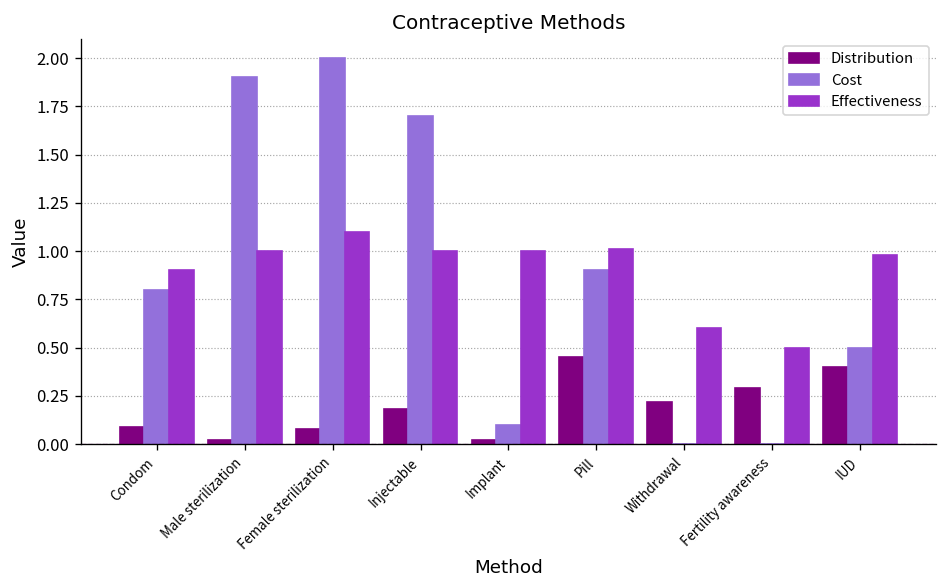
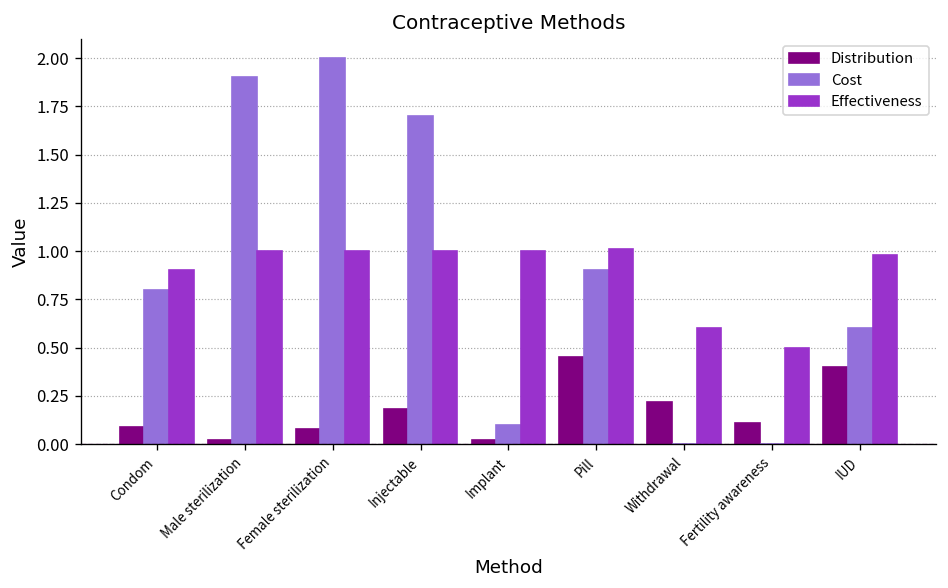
  {
    "Distribution": {
      "Condom": 0.09,
      "Male sterilization": 0.02,
      "Female sterilization": 0.08,
      "Injectable": 0.18,
      "Implant": 0.02,
      "Pill": 0.45,
      "Withdrawal": 0.22,
-     "Fertility awareness": 0.29,
+     "Fertility awareness": 0.11,
      "IUD": 0.40
    },
    "Cost": {
      "Condom": 0.8,
      "Male sterilization": 1.9,
      "Female sterilization": 2.0,
      "Injectable": 1.7,
      "Implant": 0.1,
      "Pill": 0.9,
      "Withdrawal": 0.0,
      "Fertility awareness": 0.0,
-     "IUD": 0.5
+     "IUD": 0.6
    },
    "Effectiveness": {
      "Condom": 0.9,
      "Male sterilization": 1.0,
-     "Female sterilization": 1.1,
+     "Female sterilization": 1.0,
      "Injectable": 1.0,
      "Implant": 1.0,
      "Pill": 1.0,
      "Withdrawal": 0.6,
      "Fertility awareness": 0.5,
      "IUD": 0.98
    }
  }
